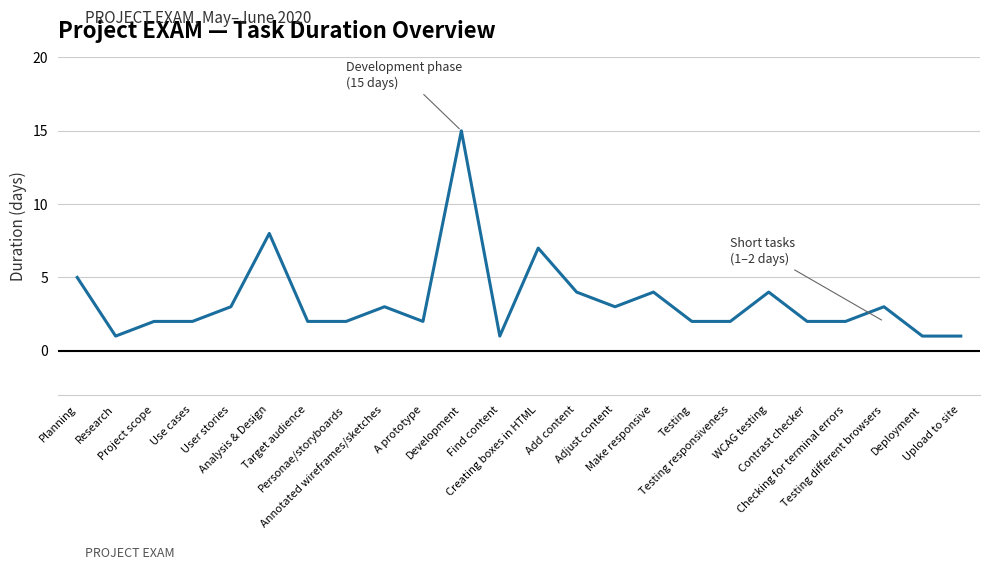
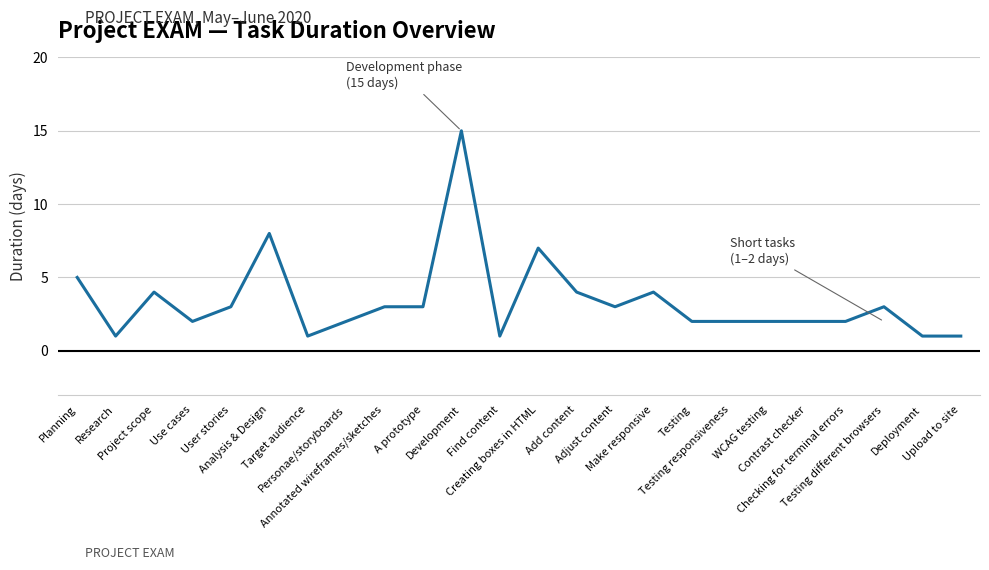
  {
    "Planning": 5,
    "Research": 1,
-   "Project scope": 2,
+   "Project scope": 4,
    "Use cases": 2,
    "User stories": 3,
    "Analysis & Design": 8,
-   "Target audience": 2,
+   "Target audience": 1,
    "Personae/storyboards": 2,
    "Annotated wireframes/sketches": 3,
-   "A prototype": 2,
+   "A prototype": 3,
    "Find content": 1,
    "Creating boxes in HTML": 7,
    "Add content": 4,
    "Adjust content": 3,
    "Make responsive": 4,
    "Testing": 2,
    "Testing responsiveness": 2,
-   "WCAG testing": 4,
+   "WCAG testing": 2,
    "Contrast checker": 2,
    "Checking for terminal errors": 2,
    "Testing different browsers": 3,
    "Deployment": 1,
    "Upload to site": 1
  }
